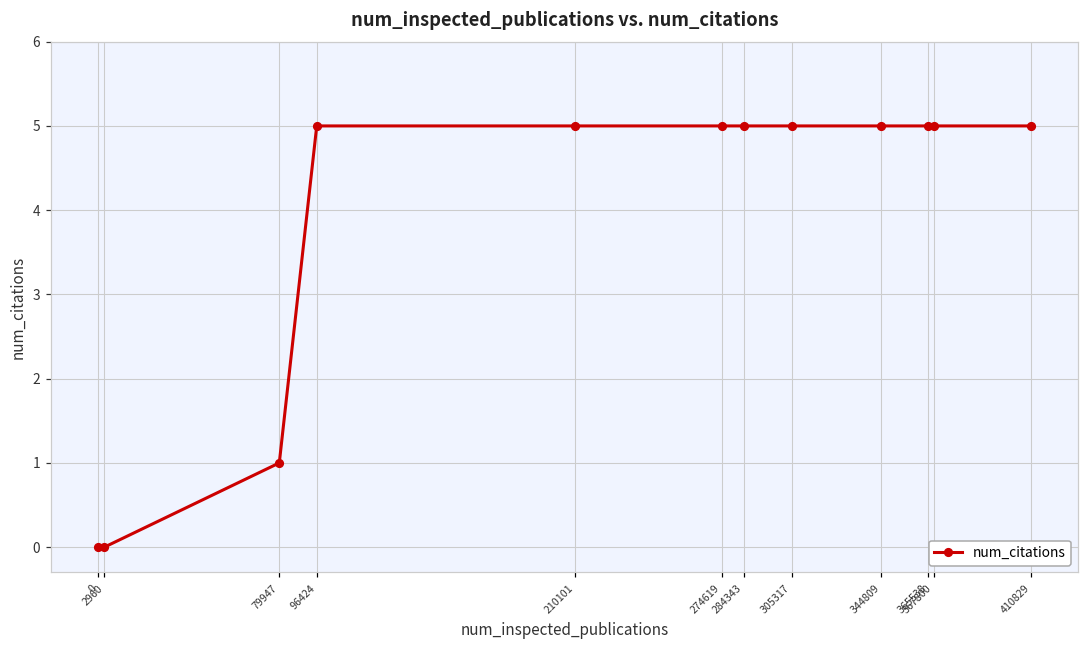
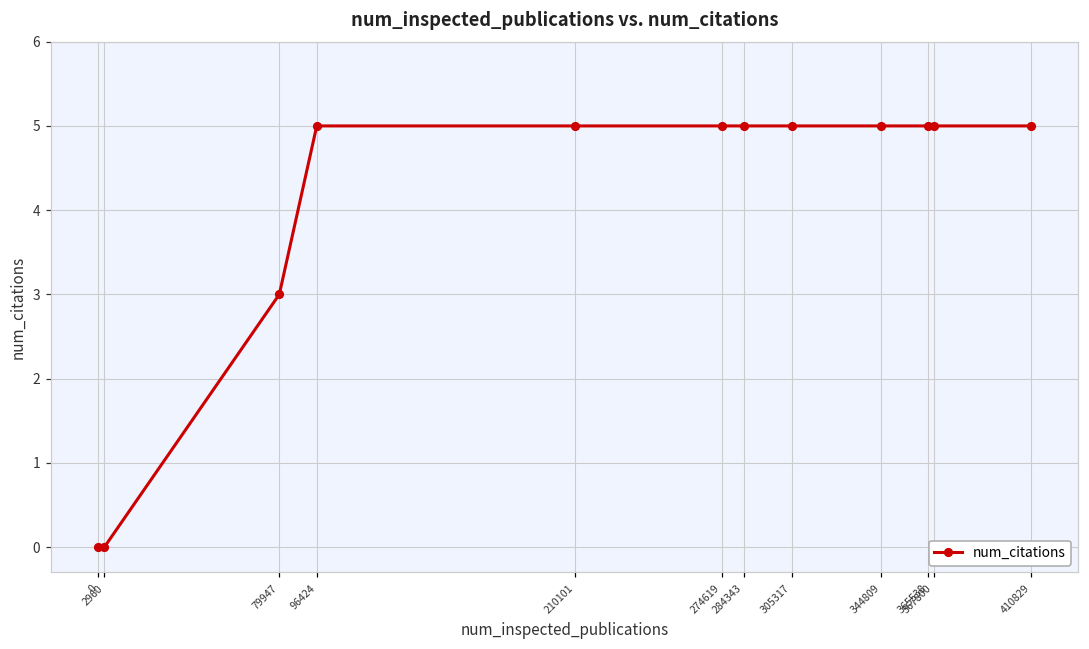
  {
    "0": 0,
    "2960": 0,
-   "79947": 1,
+   "79947": 3,
    "96424": 5,
    "210101": 5,
    "274619": 5,
    "284343": 5,
    "305317": 5,
    "344809": 5,
    "365538": 5,
    "367800": 5,
    "410829": 5
  }
